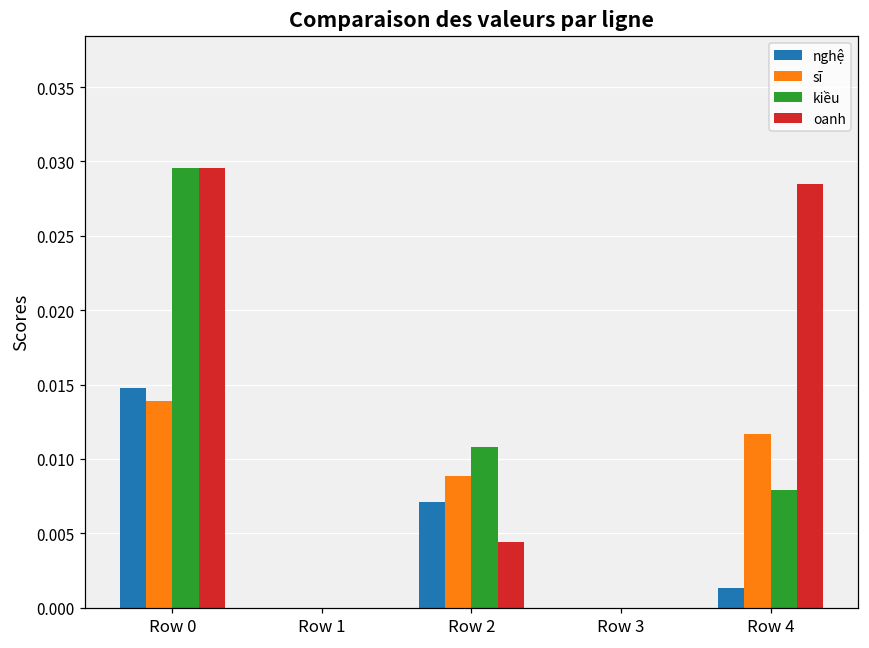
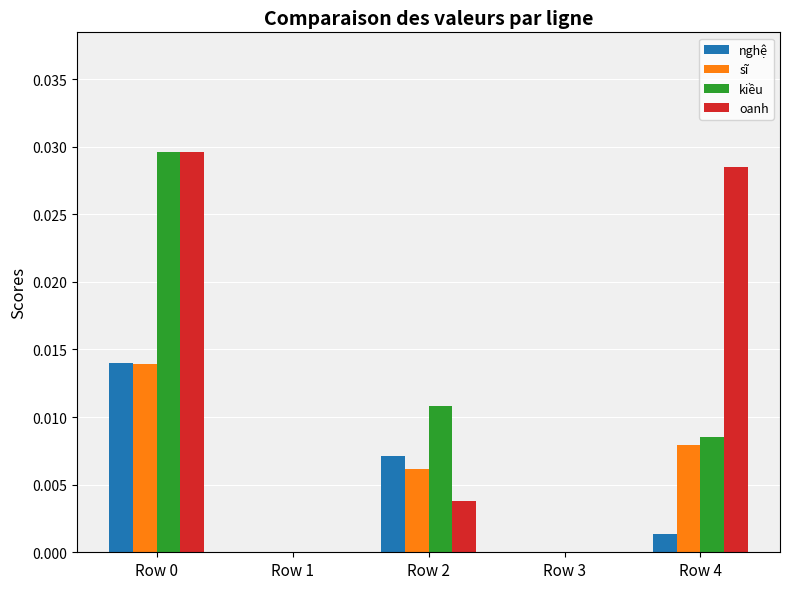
  {
    "nghệ": {
-     "Row 0": 0.0148,
+     "Row 0": 0.0140,
      "Row 1": 0.0000,
      "Row 2": 0.0071,
      "Row 3": 0.0000,
      "Row 4": 0.0013
    },
    "sĩ": {
      "Row 0": 0.0139,
      "Row 1": 0.0000,
-     "Row 2": 0.0089,
+     "Row 2": 0.0062,
      "Row 3": 0.0000,
-     "Row 4": 0.0117
+     "Row 4": 0.0079
    },
    "kiều": {
      "Row 0": 0.0296,
      "Row 1": 0.0000,
      "Row 2": 0.0108,
      "Row 3": 0.0000,
-     "Row 4": 0.0079
+     "Row 4": 0.0085
    },
    "oanh": {
      "Row 0": 0.0296,
      "Row 1": 0.0000,
-     "Row 2": 0.0044,
+     "Row 2": 0.0038,
      "Row 3": 0.0000,
      "Row 4": 0.0285
    }
  }
